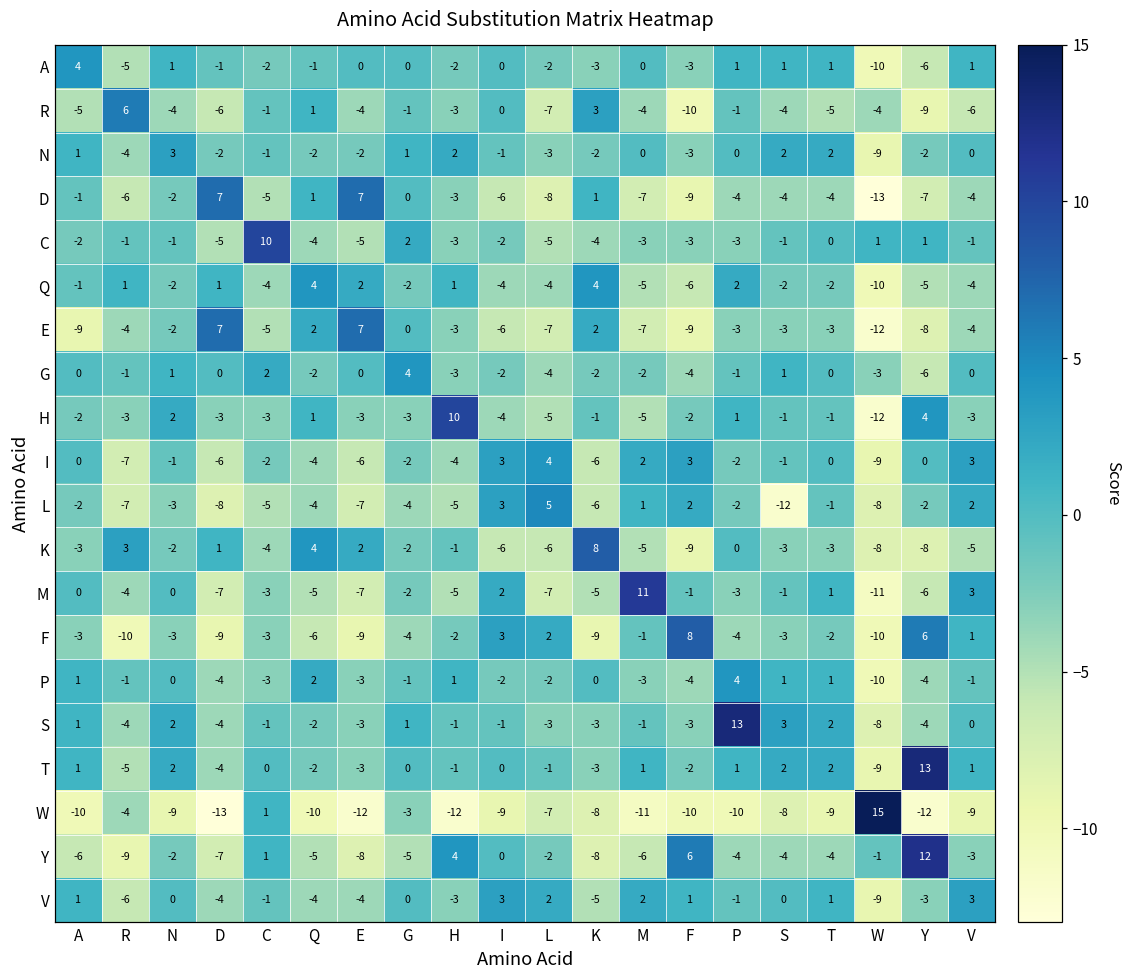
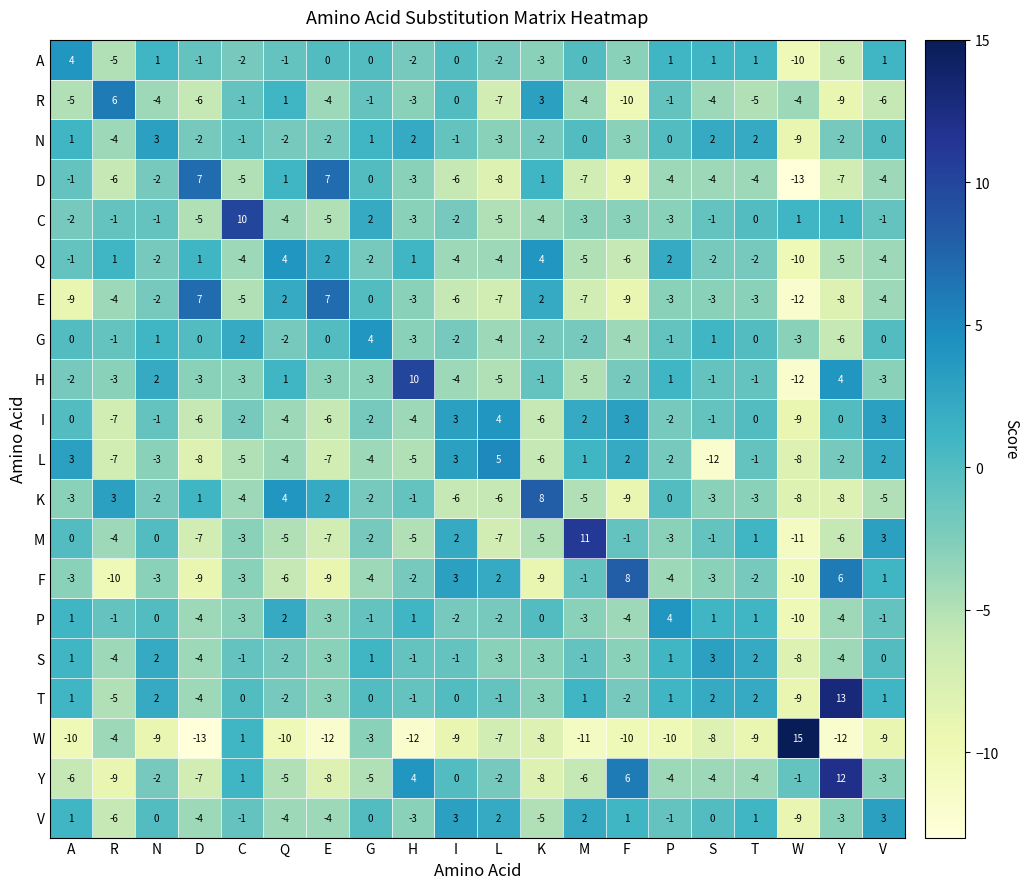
  {
    "L": {
-     "A": -2,
+     "A": 3,
      "R": -7,
      "N": -3,
      "D": -8,
      "C": -5,
      "Q": -4,
      "E": -7,
      "G": -4,
      "H": -5,
      "I": 3,
      "L": 5,
      "K": -6,
      "M": 1,
      "F": 2,
      "P": -2,
      "S": -12,
      "T": -1,
      "W": -8,
      "Y": -2,
      "V": 2
    },
    "S": {
      "A": 1,
      "R": -4,
      "N": 2,
      "D": -4,
      "C": -1,
      "Q": -2,
      "E": -3,
      "G": 1,
      "H": -1,
      "I": -1,
      "L": -3,
      "K": -3,
      "M": -1,
      "F": -3,
-     "P": 13,
+     "P": 1,
      "S": 3,
      "T": 2,
      "W": -8,
      "Y": -4,
      "V": 0
    }
  }
